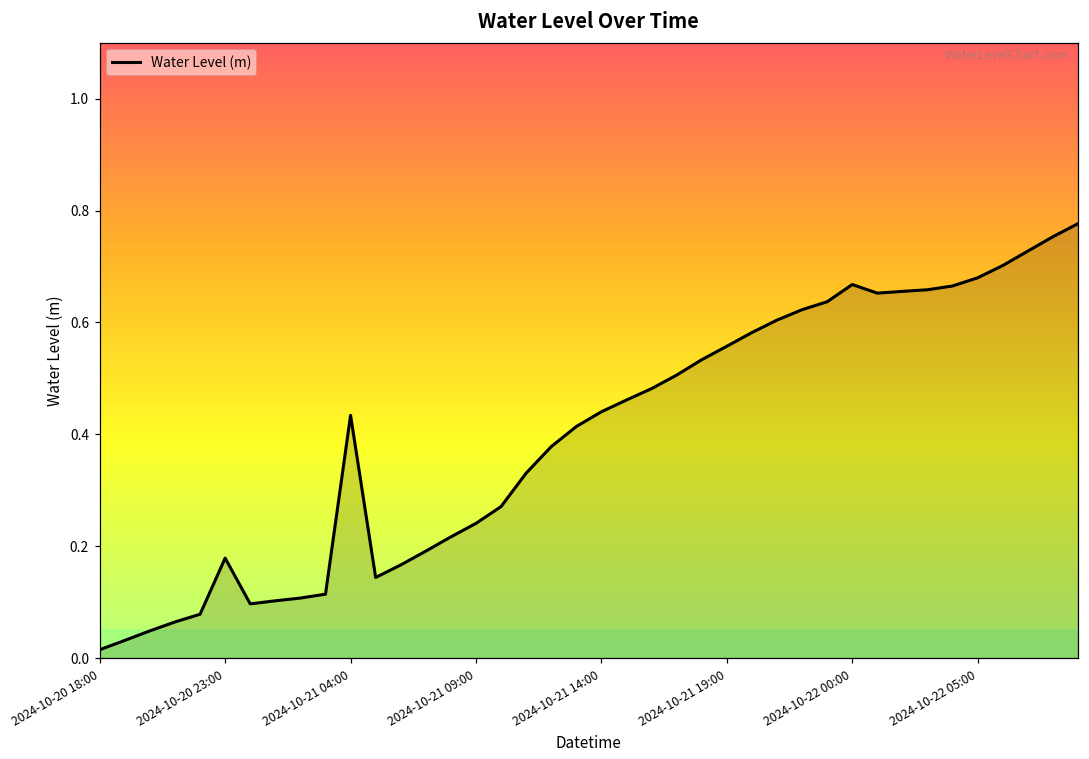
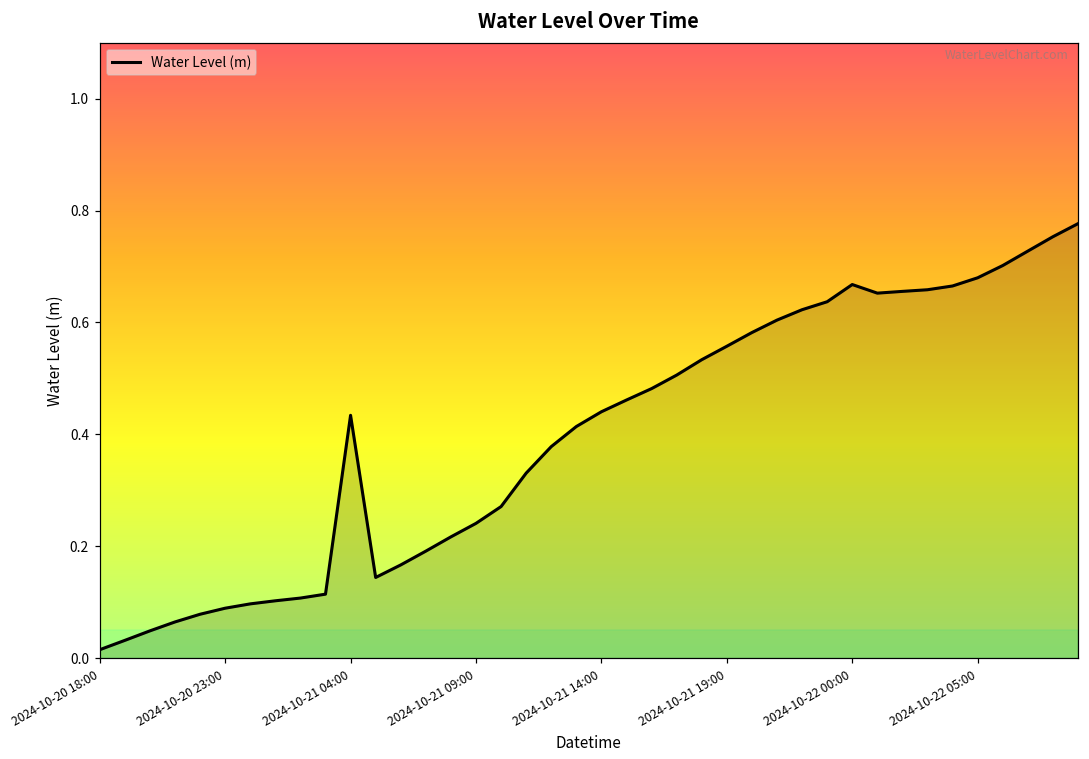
  {
    "2024-10-20 18:00": 0.02,
-   "2024-10-20 23:00": 0.18,
+   "2024-10-20 23:00": 0.09,
    "2024-10-21 04:00": 0.43,
    "2024-10-21 09:00": 0.24,
    "2024-10-21 14:00": 0.44,
    "2024-10-21 19:00": 0.56,
    "2024-10-22 00:00": 0.67,
    "2024-10-22 05:00": 0.68
  }
